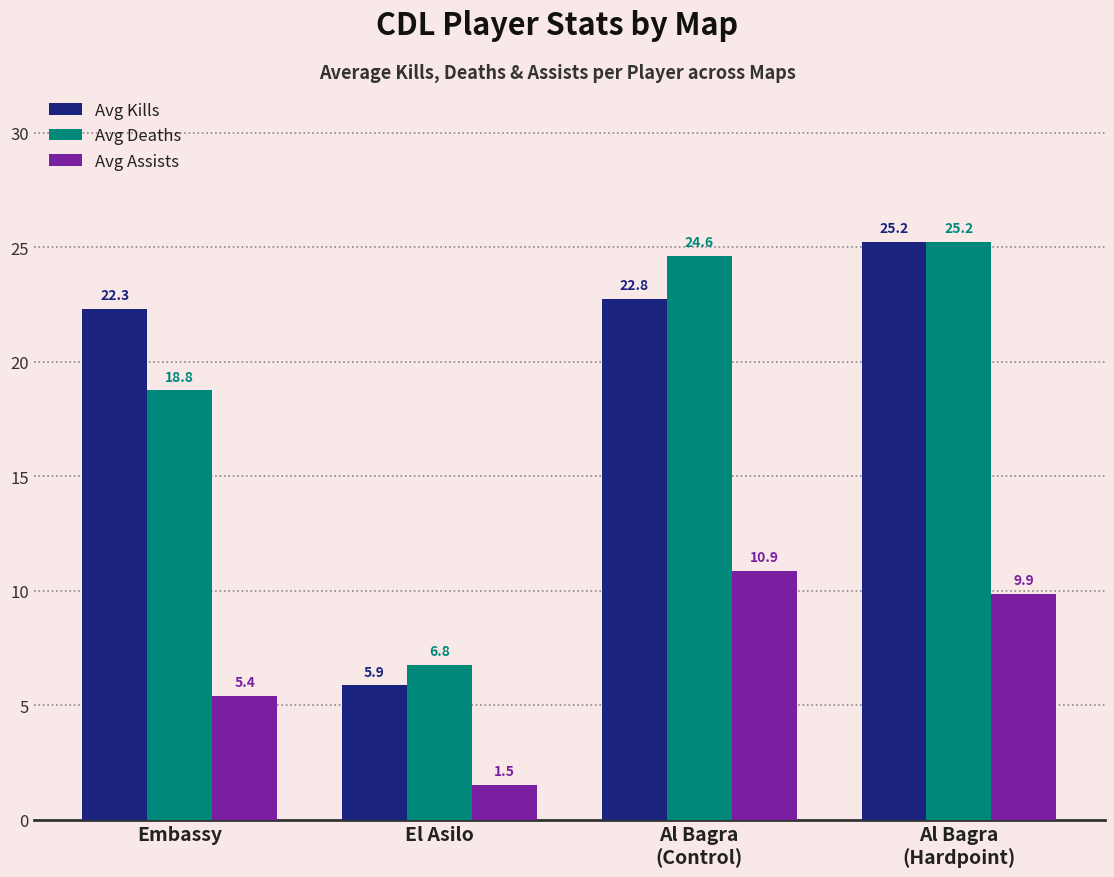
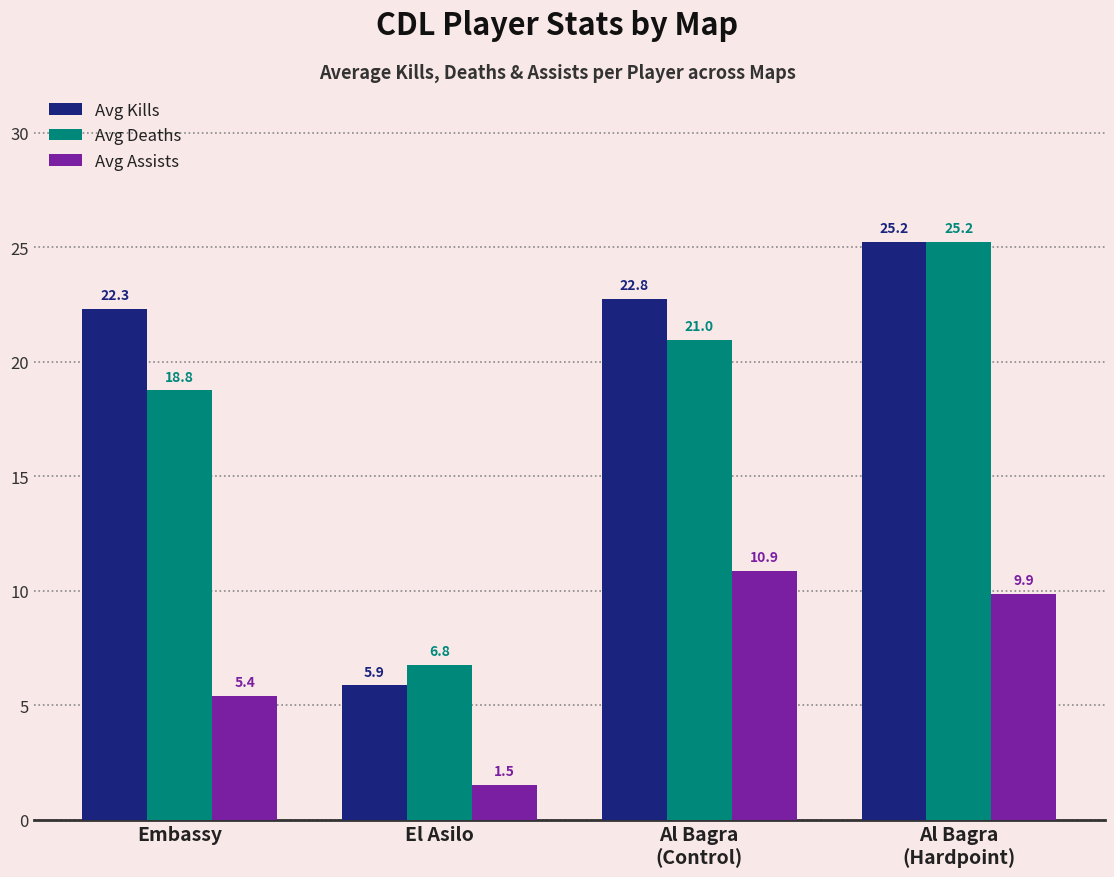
  {
    "Avg Kills": {
      "Embassy": 22.3,
      "El Asilo": 5.9,
      "Al Bagra (Control)": 22.8,
      "Al Bagra (Hardpoint)": 25.2
    },
    "Avg Deaths": {
      "Embassy": 18.8,
      "El Asilo": 6.8,
-     "Al Bagra (Control)": 24.6,
+     "Al Bagra (Control)": 21.0,
      "Al Bagra (Hardpoint)": 25.2
    },
    "Avg Assists": {
      "Embassy": 5.4,
      "El Asilo": 1.5,
      "Al Bagra (Control)": 10.9,
      "Al Bagra (Hardpoint)": 9.9
    }
  }
